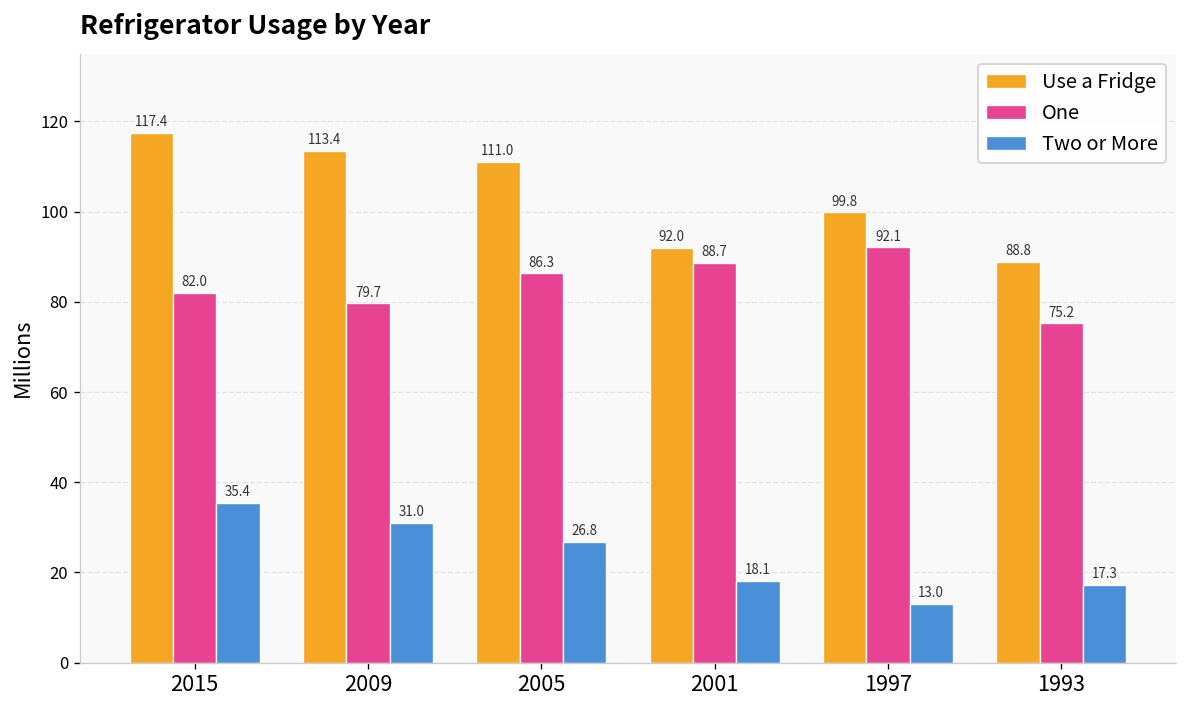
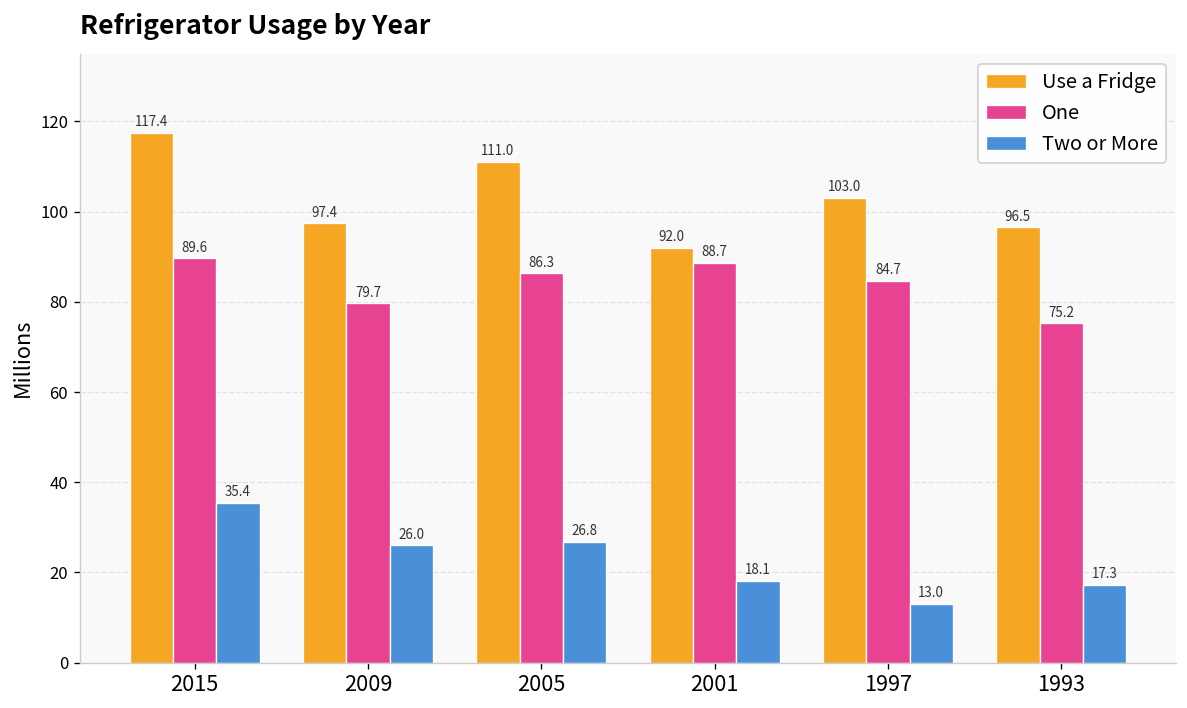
  {
    "Use a Fridge": {
      "2015": 117.4,
-     "2009": 113.4,
+     "2009": 97.4,
      "2005": 111.0,
      "2001": 92.0,
-     "1997": 99.8,
-     "1993": 88.8
+     "1997": 103.0,
+     "1993": 96.5
    },
    "One": {
-     "2015": 82.0,
+     "2015": 89.6,
      "2009": 79.7,
      "2005": 86.3,
      "2001": 88.7,
-     "1997": 92.1,
+     "1997": 84.7,
      "1993": 75.2
    },
    "Two or More": {
      "2015": 35.4,
-     "2009": 31.0,
+     "2009": 26.0,
      "2005": 26.8,
      "2001": 18.1,
      "1997": 13.0,
      "1993": 17.3
    }
  }
